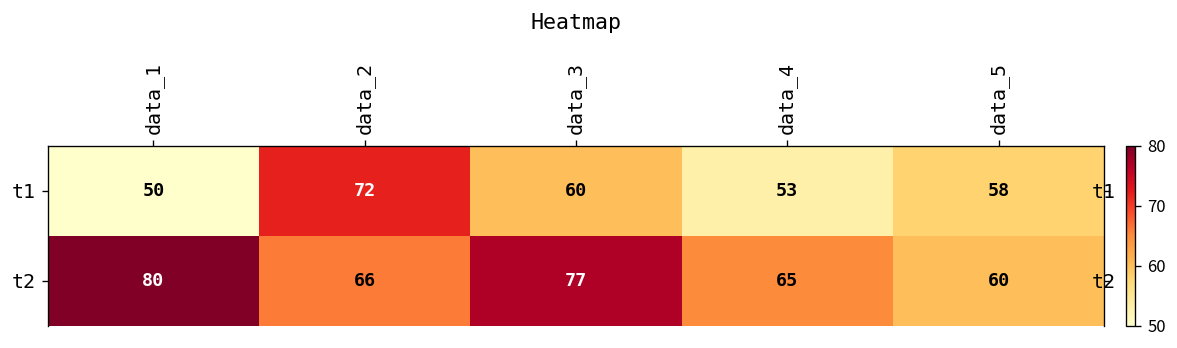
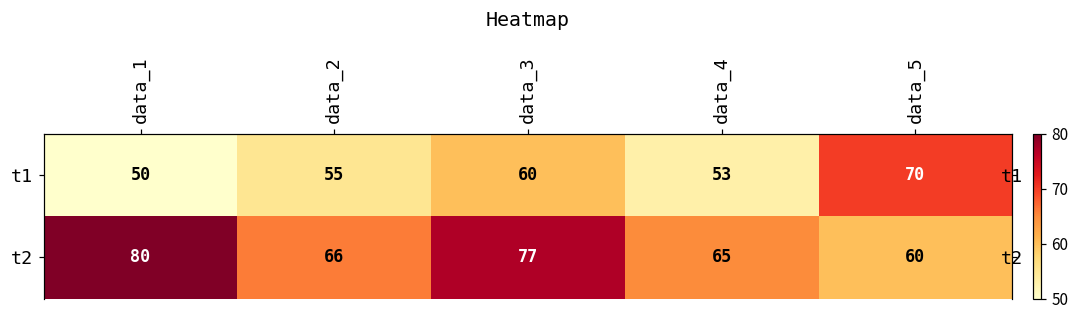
  {
    "t1": {
      "data_1": 50,
-     "data_2": 72,
+     "data_2": 55,
      "data_3": 60,
      "data_4": 53,
-     "data_5": 58
+     "data_5": 70
    },
    "t2": {
      "data_1": 80,
      "data_2": 66,
      "data_3": 77,
      "data_4": 65,
      "data_5": 60
    }
  }
